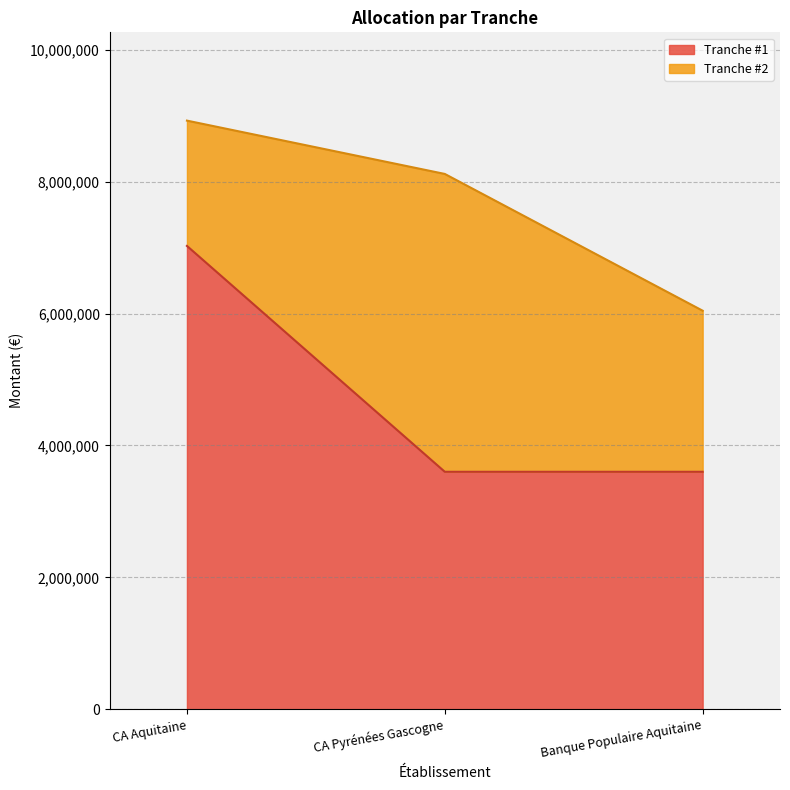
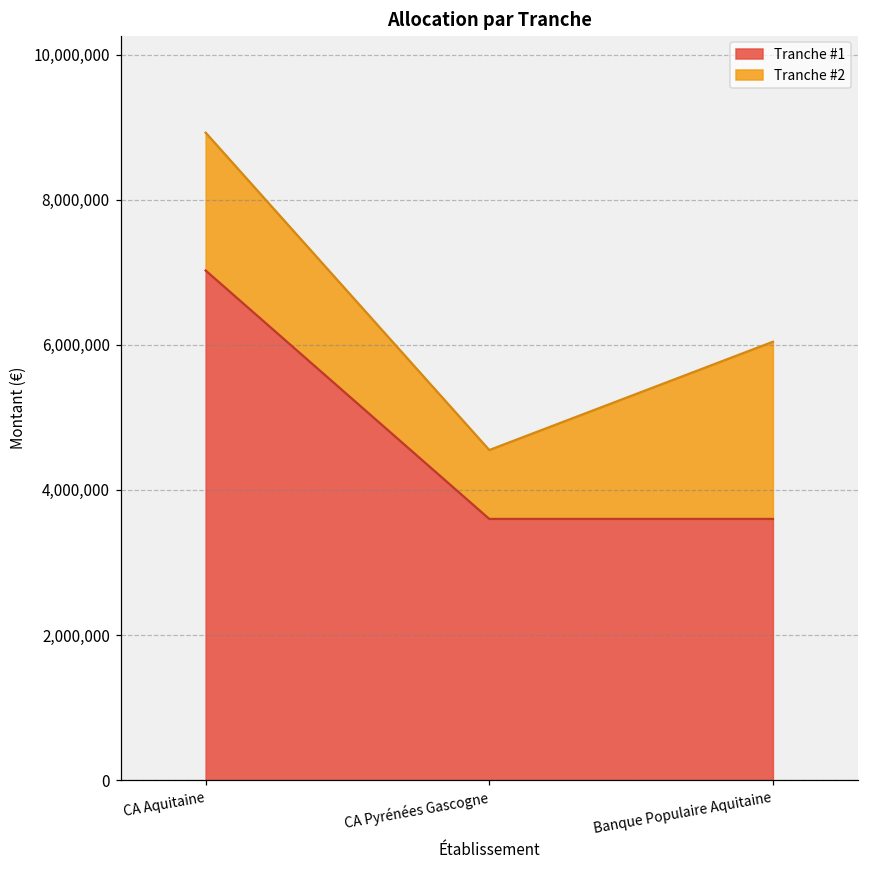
  {
    "Tranche #1": {
      "CA Aquitaine": "7,000,000",
      "CA Pyrénées Gascogne": "3,600,000",
      "Banque Populaire Aquitaine": "3,600,000"
    },
    "Tranche #2": {
      "CA Aquitaine": "1,900,000",
-     "CA Pyrénées Gascogne": "4,500,000",
+     "CA Pyrénées Gascogne": "1,000,000",
      "Banque Populaire Aquitaine": "2,400,000"
    }
  }
